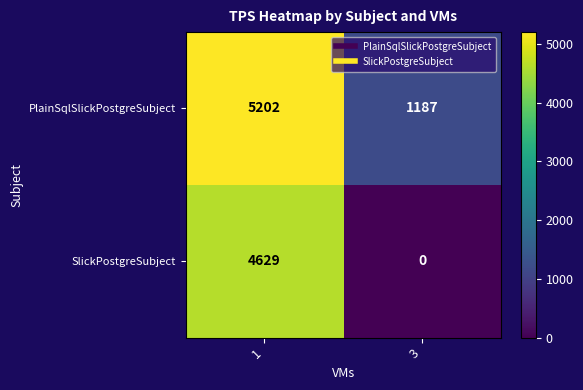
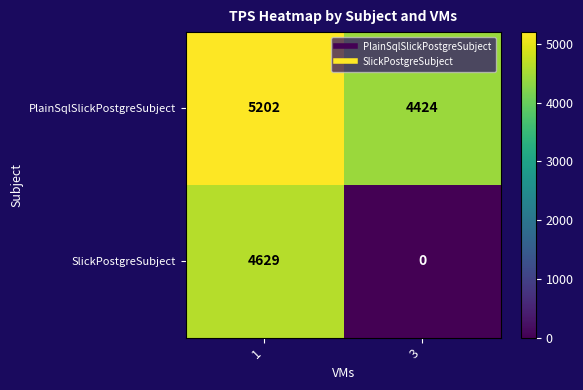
  {
    "PlainSqlSlickPostgreSubject": {
      "1": 5202,
-     "3": 1187
+     "3": 4424
    },
    "SlickPostgreSubject": {
      "1": 4629,
      "3": 0
    }
  }
